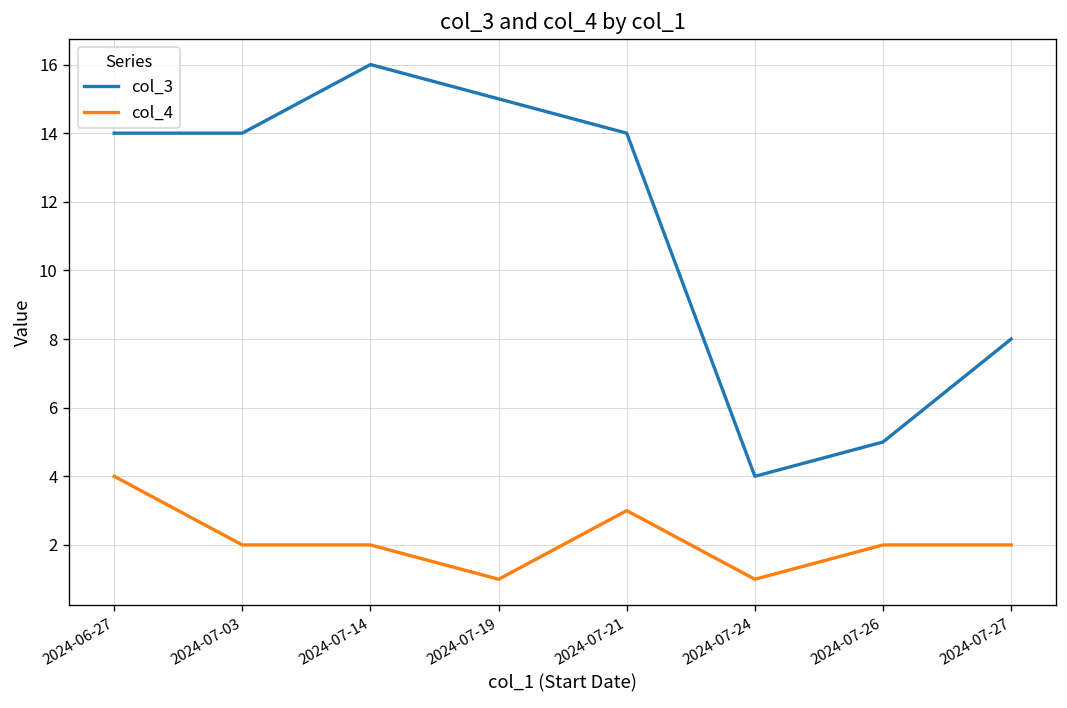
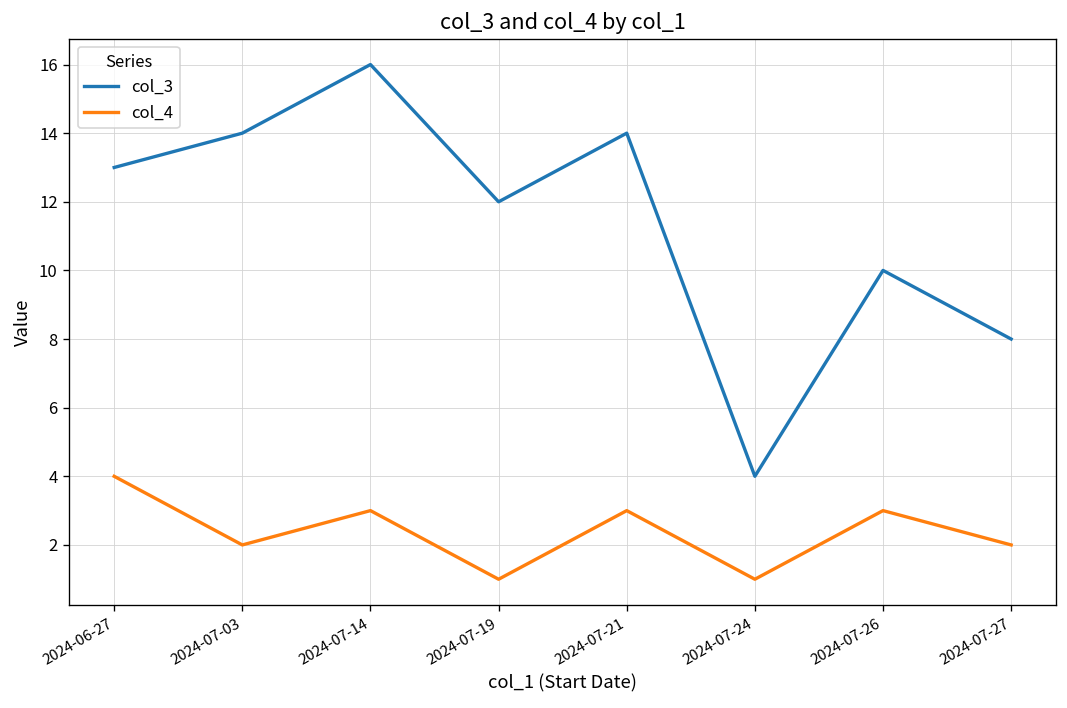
  {
    "col_3": {
-     "2024-06-27": 14,
+     "2024-06-27": 13,
      "2024-07-03": 14,
      "2024-07-14": 16,
-     "2024-07-19": 15,
+     "2024-07-19": 12,
      "2024-07-21": 14,
      "2024-07-24": 4,
-     "2024-07-26": 5,
+     "2024-07-26": 10,
      "2024-07-27": 8
    },
    "col_4": {
      "2024-06-27": 4,
      "2024-07-03": 2,
-     "2024-07-14": 2,
+     "2024-07-14": 3,
      "2024-07-19": 1,
      "2024-07-21": 3,
      "2024-07-24": 1,
-     "2024-07-26": 2,
+     "2024-07-26": 3,
      "2024-07-27": 2
    }
  }
